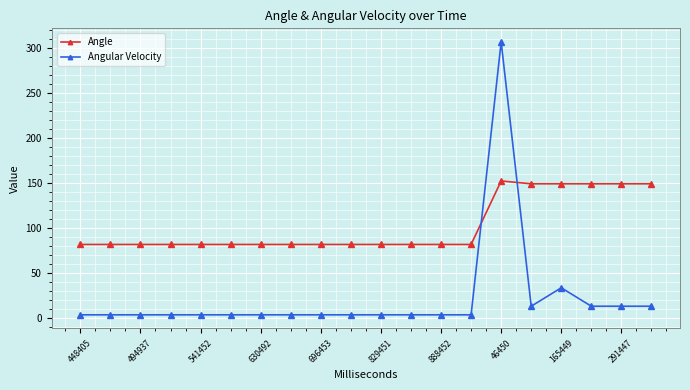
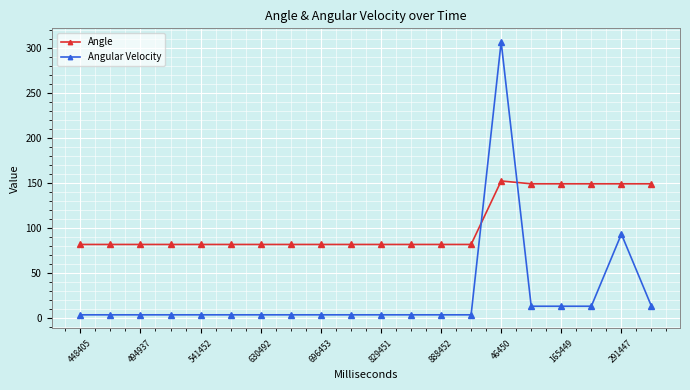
  {
    "Angle": {
      "448405": 80,
      "494937": 80,
      "541452": 80,
      "630492": 80,
      "696453": 80,
      "829451": 80,
      "888452": 80,
      "46450": 150,
      "165449": 150,
      "291447": 150
    },
    "Angular Velocity": {
      "448405": 0,
      "494937": 0,
      "541452": 0,
      "630492": 0,
      "696453": 0,
      "829451": 0,
      "888452": 0,
      "46450": 310,
-     "165449": 30,
-     "291447": 10
+     "165449": 10,
+     "291447": 90
    }
  }
